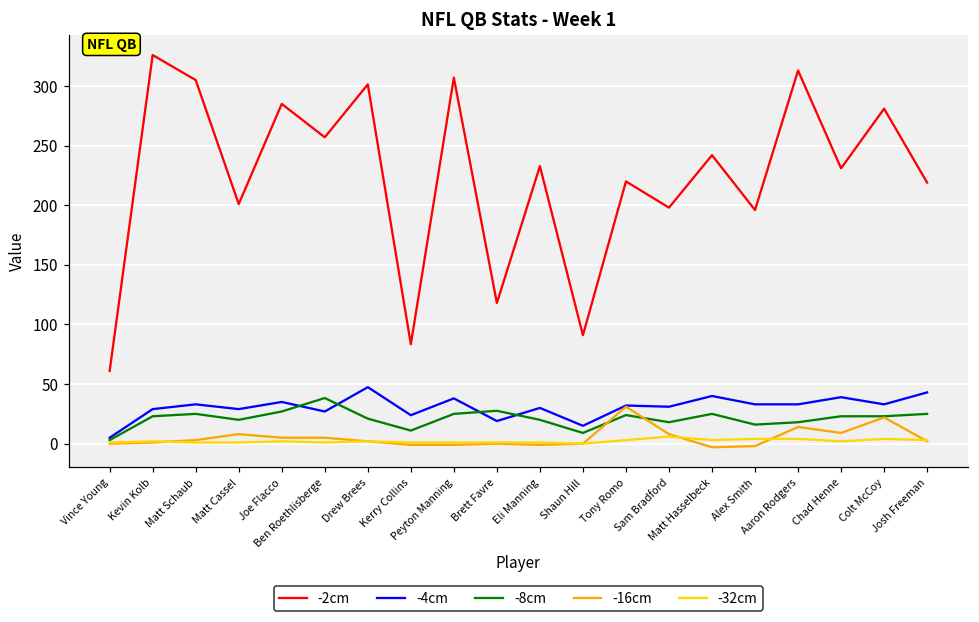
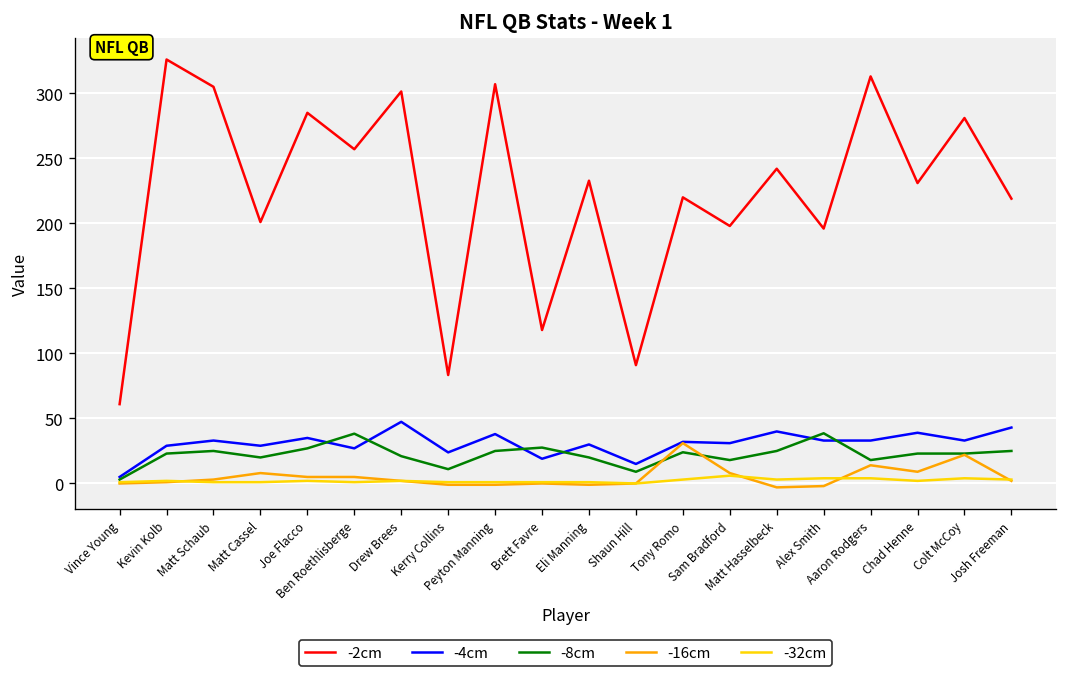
  {
    "-2cm": {
      "Vince Young": 61,
      "Kevin Kolb": 326,
      "Matt Schaub": 305,
      "Matt Cassel": 201,
      "Joe Flacco": 285,
      "Ben Roethlisberge": 257,
      "Drew Brees": 301,
      "Kerry Collins": 83,
      "Peyton Manning": 307,
      "Brett Favre": 118,
      "Eli Manning": 233,
      "Shaun Hill": 91,
      "Tony Romo": 220,
      "Sam Bradford": 198,
      "Matt Hasselbeck": 242,
      "Alex Smith": 196,
      "Aaron Rodgers": 313,
      "Chad Henne": 231,
      "Colt McCoy": 281,
      "Josh Freeman": 219
    },
    "-4cm": {
      "Kevin Kolb": 29,
      "Matt Schaub": 33,
      "Matt Cassel": 29,
      "Joe Flacco": 35,
      "Ben Roethlisberge": 27,
      "Drew Brees": 47,
      "Kerry Collins": 24,
      "Peyton Manning": 38,
      "Brett Favre": 19,
      "Eli Manning": 30,
      "Shaun Hill": 15,
      "Sam Bradford": 31,
      "Matt Hasselbeck": 40,
      "Alex Smith": 33,
      "Aaron Rodgers": 33,
      "Chad Henne": 39,
      "Colt McCoy": 33,
      "Josh Freeman": 43
    },
    "-8cm": {
      "Kevin Kolb": 23,
      "Matt Schaub": 25,
      "Matt Cassel": 20,
      "Joe Flacco": 27,
      "Ben Roethlisberge": 38,
      "Drew Brees": 21,
      "Kerry Collins": 11,
      "Peyton Manning": 25,
      "Brett Favre": 28,
      "Eli Manning": 20,
      "Shaun Hill": 9,
      "Tony Romo": 24,
      "Sam Bradford": 18,
      "Matt Hasselbeck": 25,
-     "Alex Smith": 16,
+     "Alex Smith": 39,
      "Aaron Rodgers": 18,
      "Chad Henne": 23,
      "Josh Freeman": 25
    }
  }
